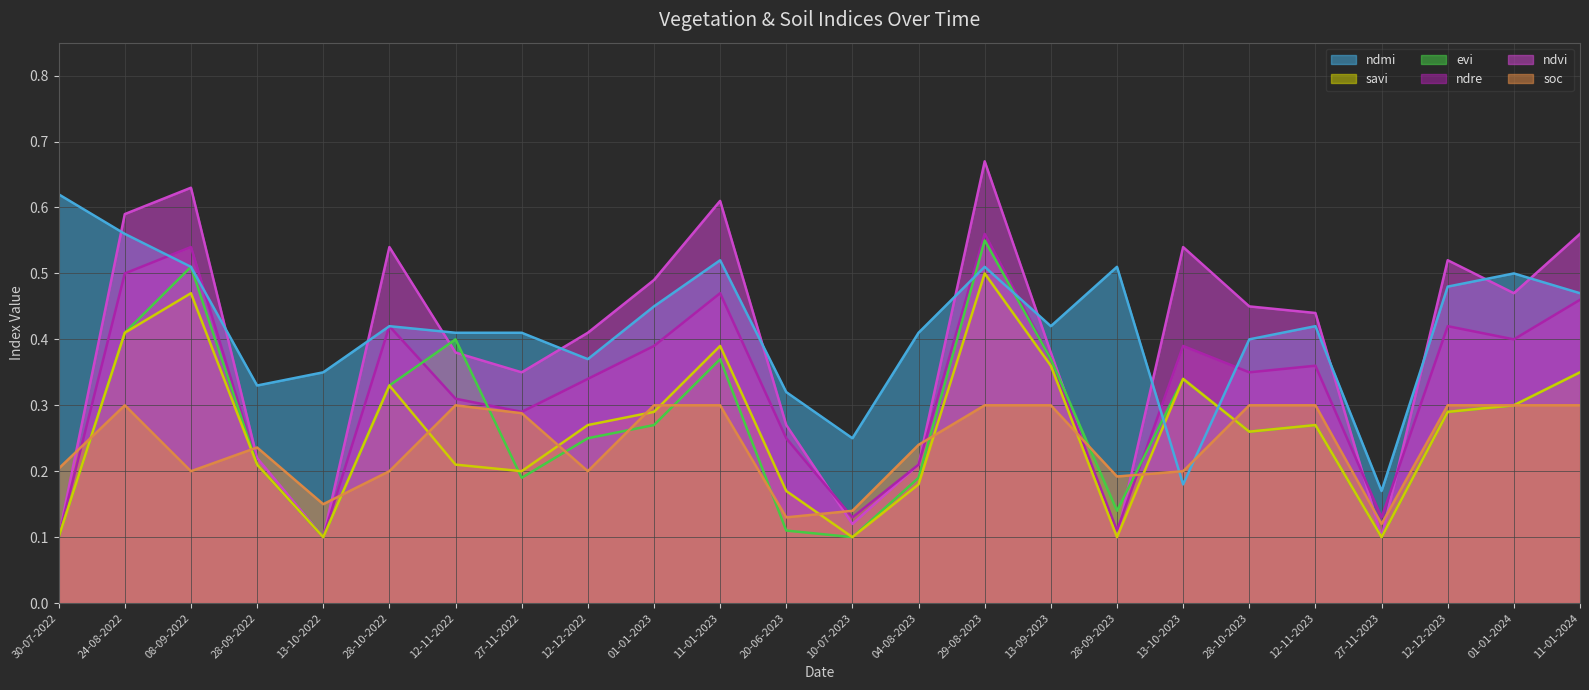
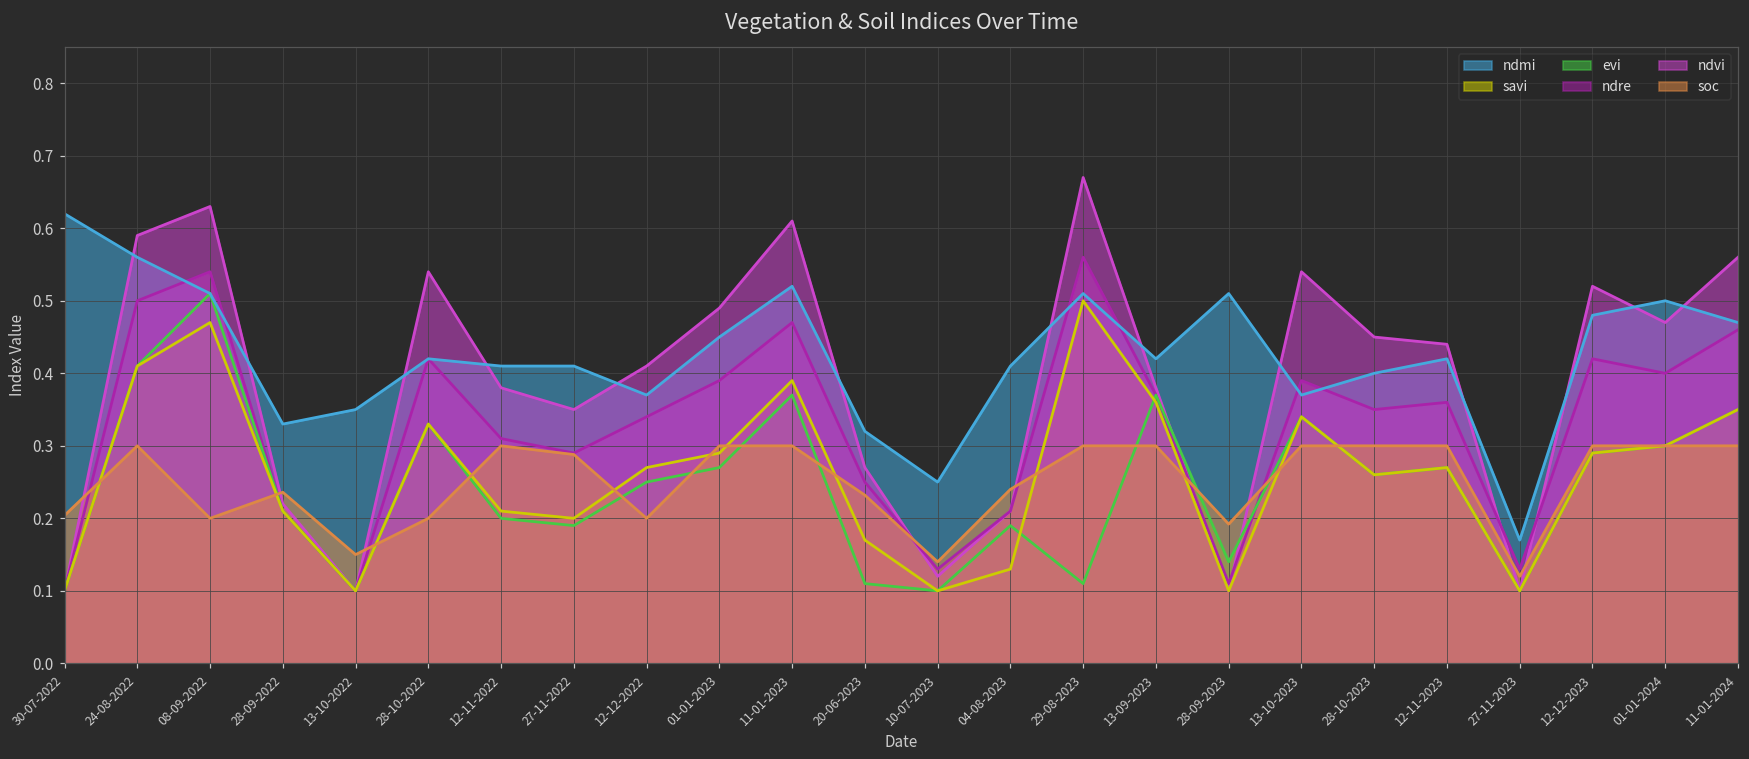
  {
    "ndmi": {
      "30-07-2022": 0.62,
      "24-08-2022": 0.56,
      "28-09-2022": 0.33,
      "13-10-2022": 0.35,
      "12-11-2022": 0.41,
      "27-11-2022": 0.41,
      "12-12-2022": 0.37,
      "01-01-2023": 0.45,
      "11-01-2023": 0.52,
      "20-06-2023": 0.32,
      "10-07-2023": 0.25,
      "04-08-2023": 0.41,
      "29-08-2023": 0.51,
      "13-09-2023": 0.42,
      "28-09-2023": 0.51,
-     "13-10-2023": 0.18,
+     "13-10-2023": 0.37,
      "28-10-2023": 0.40,
      "12-11-2023": 0.42,
      "27-11-2023": 0.17,
      "12-12-2023": 0.48,
      "01-01-2024": 0.50,
      "11-01-2024": 0.47
    },
    "savi": {
      "08-09-2022": 0.47,
      "12-11-2022": 0.21,
      "27-11-2022": 0.20,
      "12-12-2022": 0.27,
      "01-01-2023": 0.29,
      "11-01-2023": 0.39,
      "20-06-2023": 0.17,
-     "04-08-2023": 0.18,
+     "04-08-2023": 0.13,
      "29-08-2023": 0.50,
      "13-09-2023": 0.36
    },
    "evi": {
-     "12-11-2022": 0.4,
+     "12-11-2022": 0.2,
      "27-11-2022": 0.19,
      "12-12-2022": 0.25,
      "01-01-2023": 0.27,
      "11-01-2023": 0.37,
      "20-06-2023": 0.11,
      "04-08-2023": 0.19,
-     "29-08-2023": 0.55,
+     "29-08-2023": 0.11,
      "28-09-2023": 0.14
    },
    "soc": {
      "30-07-2022": 0.20,
      "24-08-2022": 0.30,
      "08-09-2022": 0.20,
      "28-09-2022": 0.24,
      "13-10-2022": 0.15,
      "28-10-2022": 0.20,
      "12-11-2022": 0.30,
      "12-12-2022": 0.20,
      "01-01-2023": 0.30,
      "11-01-2023": 0.30,
-     "20-06-2023": 0.13,
+     "20-06-2023": 0.23,
      "10-07-2023": 0.14,
      "04-08-2023": 0.24,
      "29-08-2023": 0.30,
      "13-09-2023": 0.30,
      "28-09-2023": 0.19,
-     "13-10-2023": 0.2,
+     "13-10-2023": 0.3,
      "28-10-2023": 0.30,
      "12-11-2023": 0.30,
      "27-11-2023": 0.12,
      "12-12-2023": 0.30,
      "11-01-2024": 0.30
    }
  }
